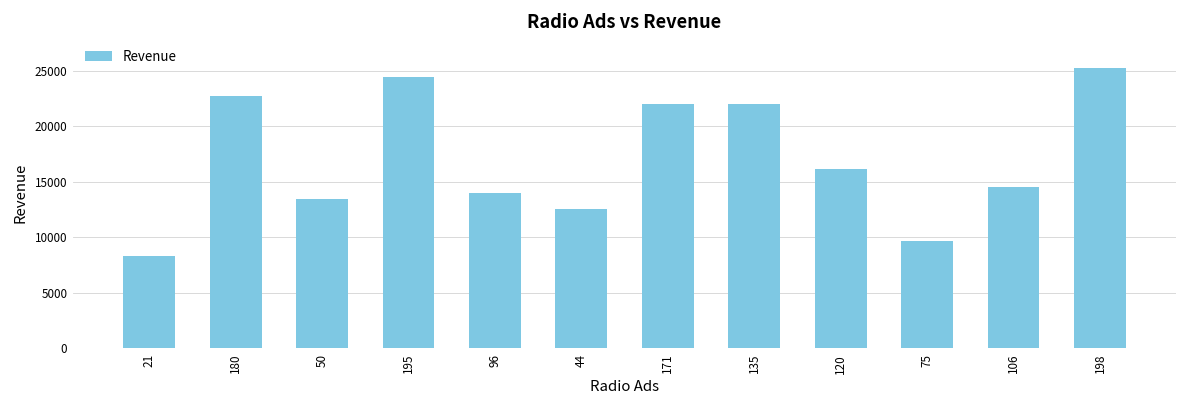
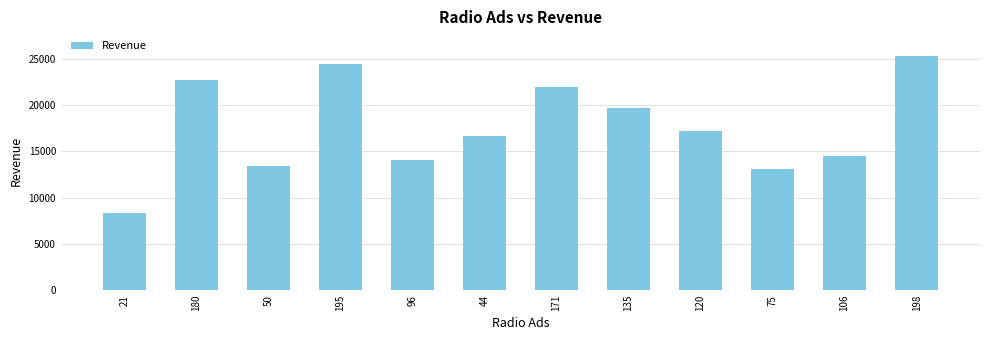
  {
    "21": 8000,
    "180": 23000,
    "50": 13000,
    "195": 24000,
    "96": 14000,
-   "44": 13000,
+   "44": 17000,
    "171": 22000,
-   "135": 22000,
-   "120": 16000,
-   "75": 10000,
+   "135": 20000,
+   "120": 17000,
+   "75": 13000,
    "106": 15000,
    "198": 25000
  }
